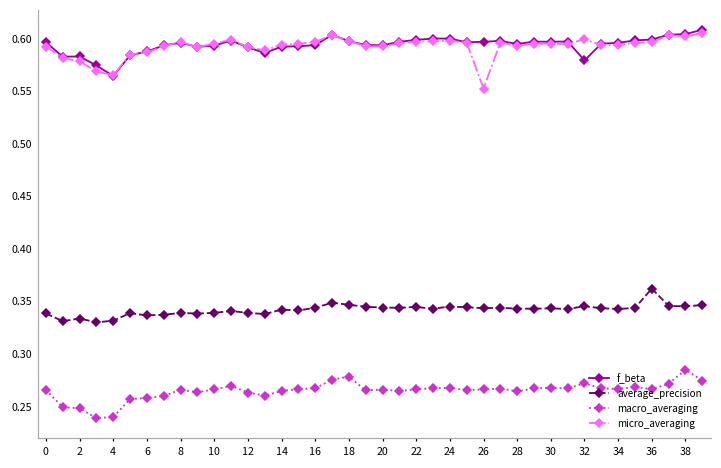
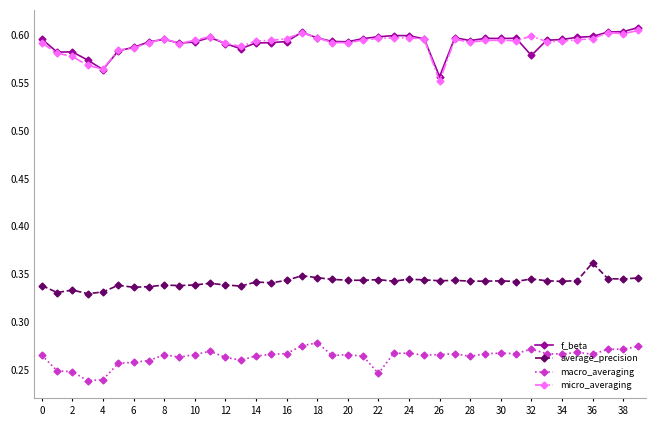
  {
    "f_beta": {
      "0": 0.60,
      "2": 0.58,
      "16": 0.59,
-     "26": 0.60,
+     "26": 0.56,
      "32": 0.58
    },
    "average_precision": {
      "0": 0.34,
      "2": 0.33,
      "4": 0.33,
      "6": 0.34,
      "8": 0.34,
      "10": 0.34,
      "12": 0.34,
      "14": 0.34,
      "16": 0.34,
      "18": 0.35,
      "20": 0.34,
      "22": 0.34,
      "24": 0.34,
      "26": 0.34,
      "28": 0.34,
      "30": 0.34,
      "32": 0.34,
      "34": 0.34,
      "36": 0.36,
      "38": 0.34
    },
    "macro_averaging": {
      "0": 0.27,
      "2": 0.25,
      "4": 0.24,
      "6": 0.26,
      "8": 0.27,
      "10": 0.27,
      "12": 0.26,
      "14": 0.26,
      "16": 0.27,
      "18": 0.28,
      "20": 0.27,
-     "22": 0.27,
+     "22": 0.25,
      "24": 0.27,
      "26": 0.27,
      "28": 0.26,
      "30": 0.27,
      "32": 0.27,
      "34": 0.27,
      "36": 0.27,
-     "38": 0.28
+     "38": 0.27
    },
    "micro_averaging": {
      "0": 0.59,
      "2": 0.58,
      "16": 0.60,
      "26": 0.55,
      "32": 0.60
    }
  }
